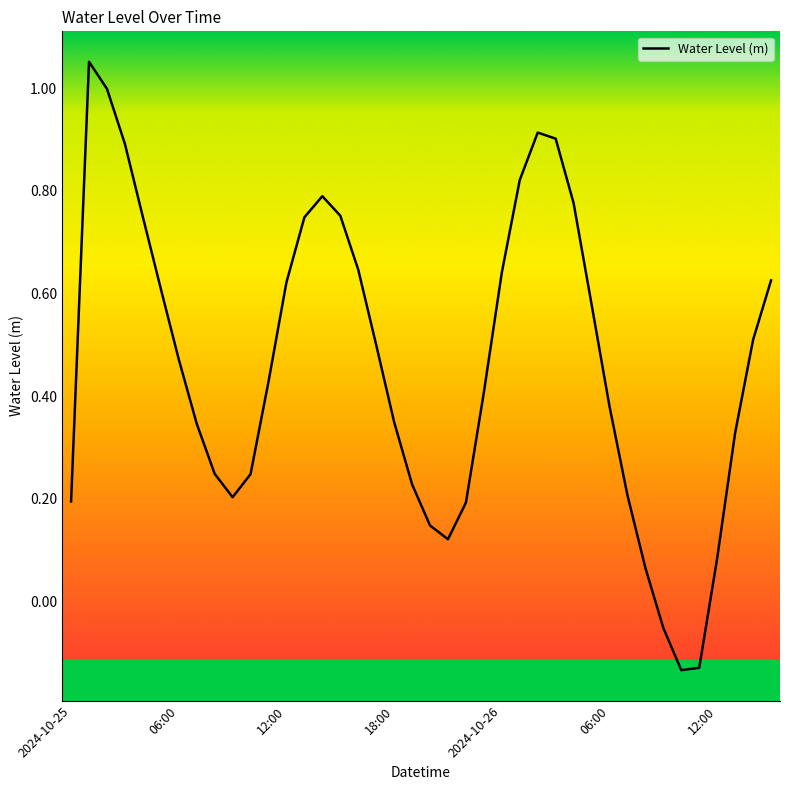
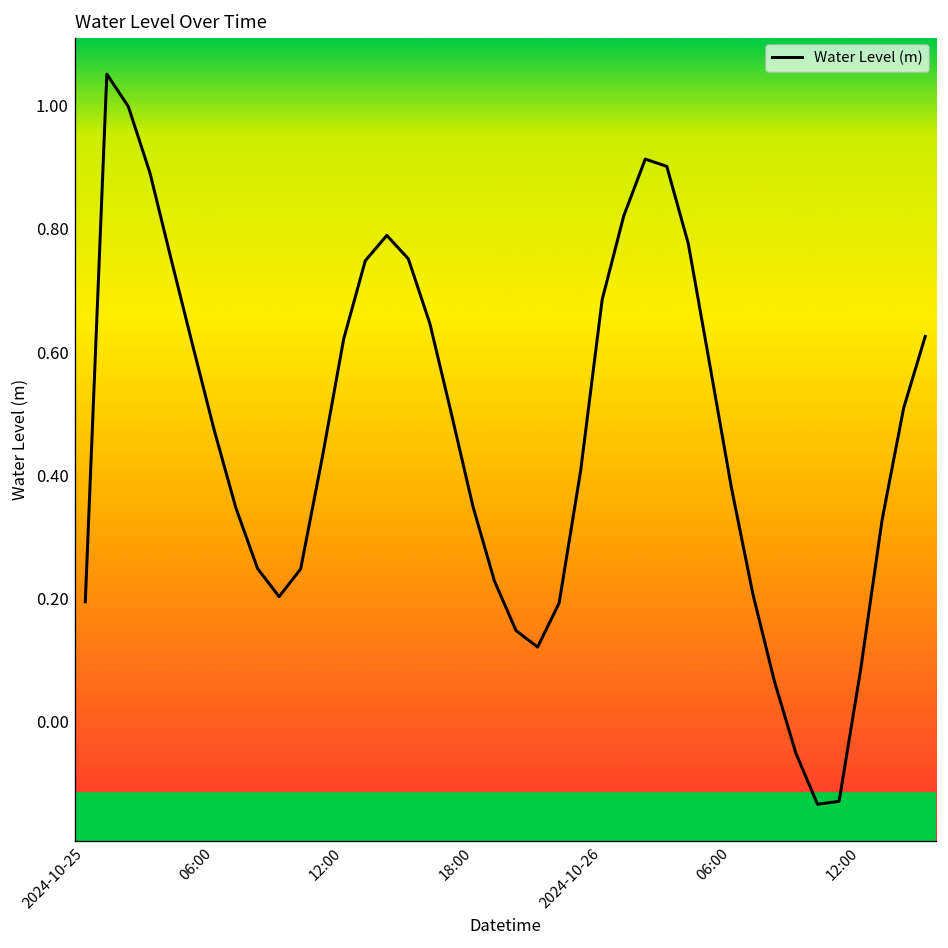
  {
    "2024-10-25": 0.19,
    "18:00": 0.35,
-   "2024-10-26": 0.64
+   "2024-10-26": 0.69
  }
